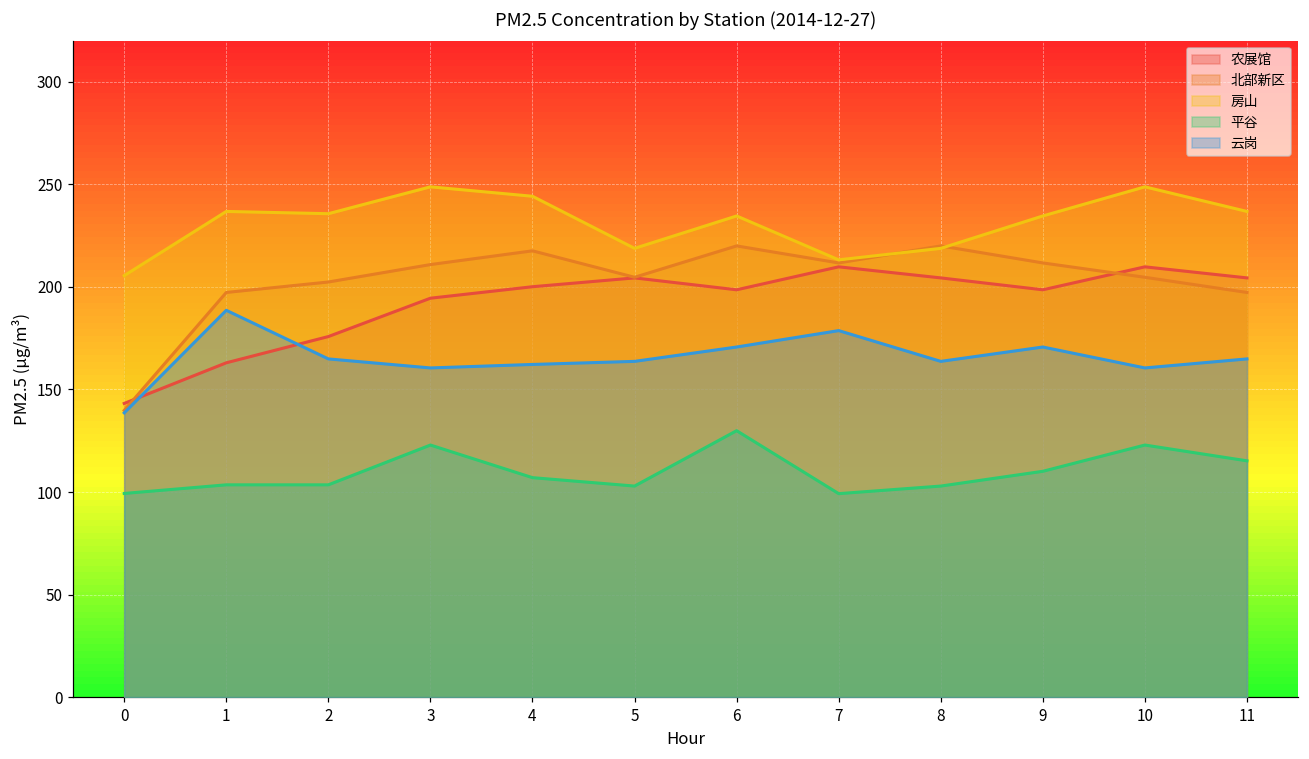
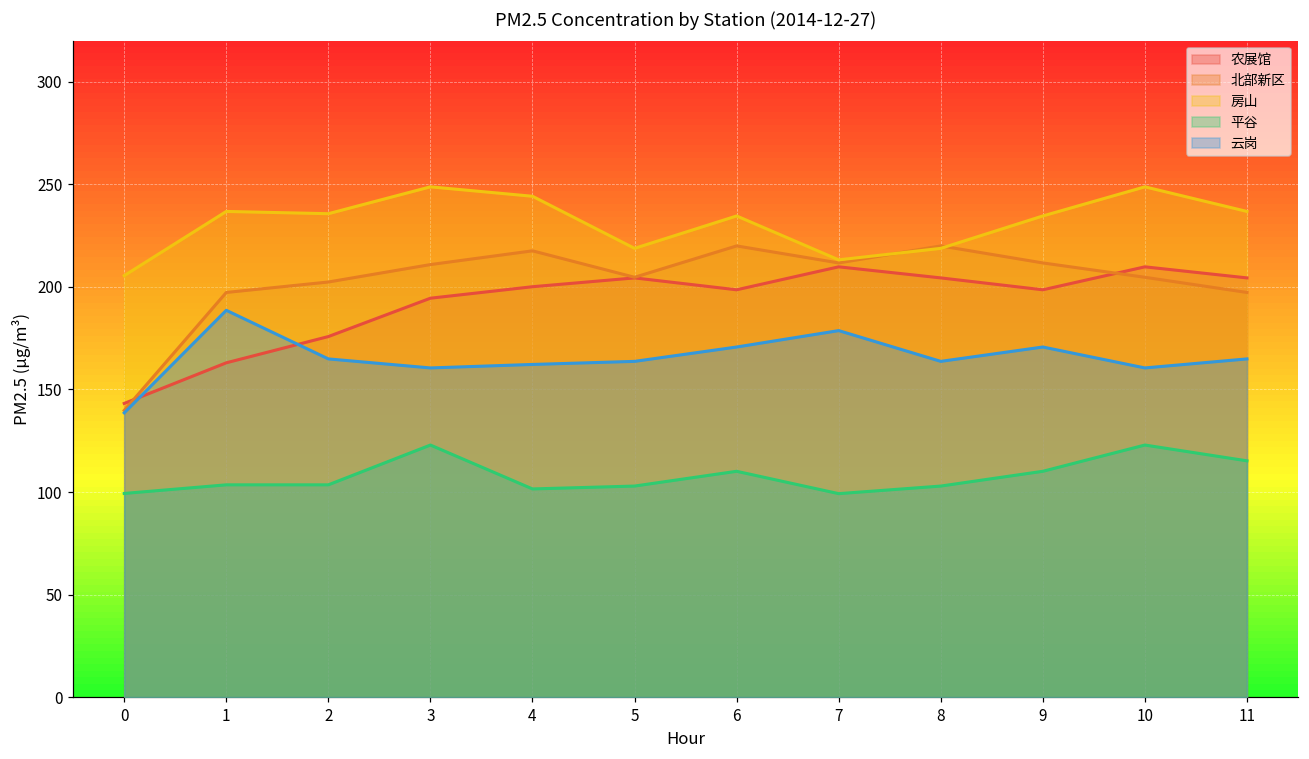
  {
    "平谷": {
      "0": 99,
      "1": 104,
      "2": 104,
      "3": 123,
-     "4": 107,
+     "4": 102,
      "5": 103,
-     "6": 130,
+     "6": 110,
      "7": 99,
      "8": 103,
      "9": 110,
      "10": 123,
      "11": 115
    },
    "云岗": {
      "1": 189,
      "2": 165,
      "3": 161,
      "4": 162,
      "5": 164,
      "6": 171,
      "7": 179,
      "8": 164,
      "9": 171,
      "10": 161,
      "11": 165
    }
  }
